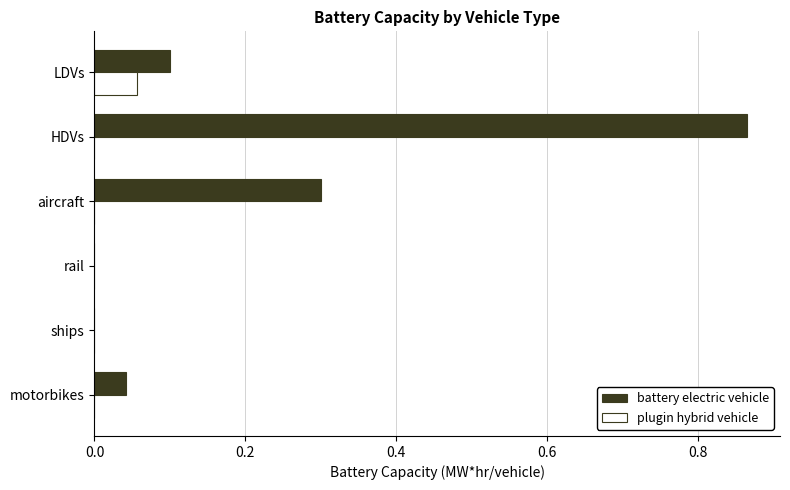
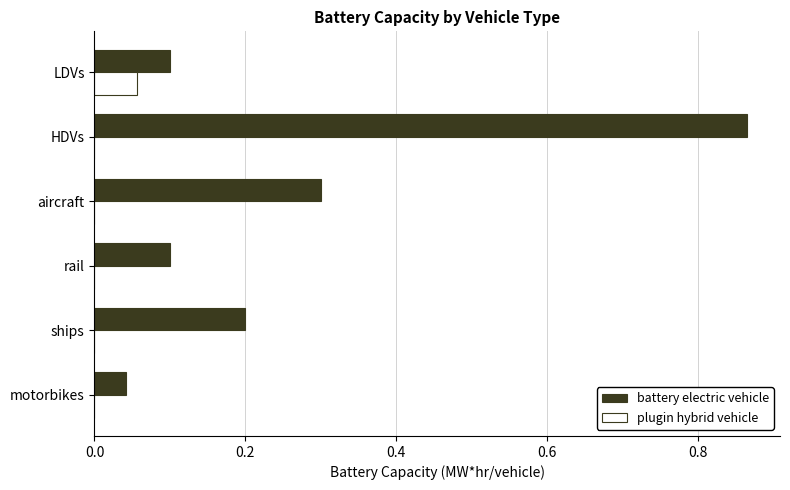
  {
    "battery electric vehicle": {
      "LDVs": 0.1,
      "HDVs": 0.87,
      "aircraft": 0.3,
-     "rail": 0.0,
-     "ships": 0.0,
+     "rail": 0.1,
+     "ships": 0.2,
      "motorbikes": 0.04
    },
    "plugin hybrid vehicle": {
      "LDVs": 0.06,
      "HDVs": 0.0,
      "aircraft": 0.0,
      "rail": 0.0,
      "ships": 0.0,
      "motorbikes": 0.0
    }
  }
